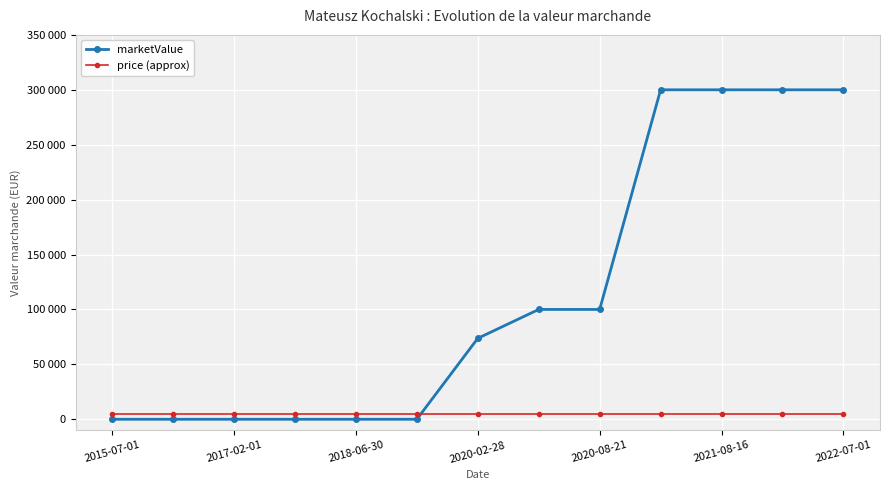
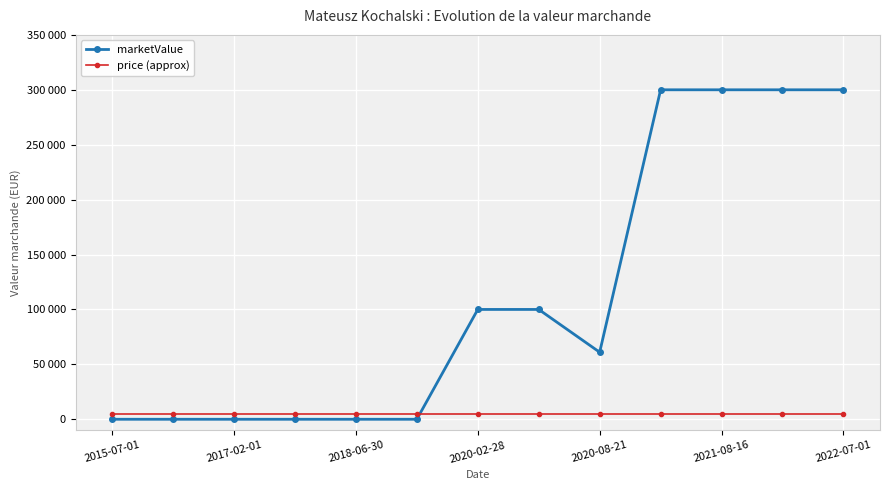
  {
    "marketValue": {
      "2015-07-01": 0,
      "2017-02-01": 0,
      "2018-06-30": 0,
-     "2020-02-28": 74000,
-     "2020-08-21": 100000,
+     "2020-02-28": 100000,
+     "2020-08-21": 61000,
      "2021-08-16": 300000,
      "2022-07-01": 300000
    },
    "price (approx)": {
      "2015-07-01": 5000,
      "2017-02-01": 5000,
      "2018-06-30": 5000,
      "2020-02-28": 5000,
      "2020-08-21": 5000,
      "2021-08-16": 5000,
      "2022-07-01": 5000
    }
  }
